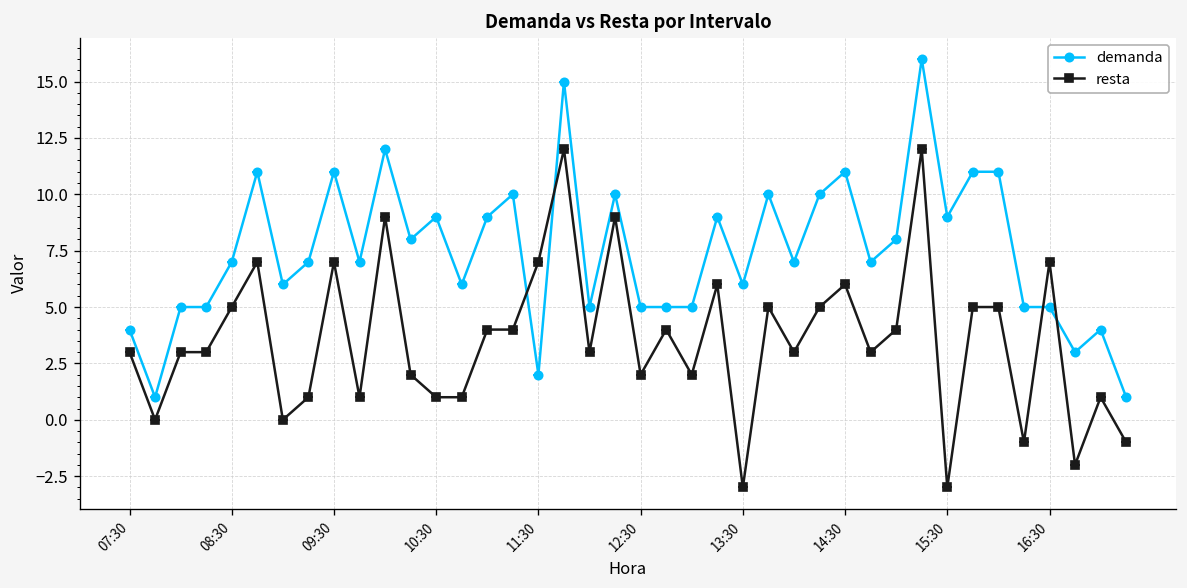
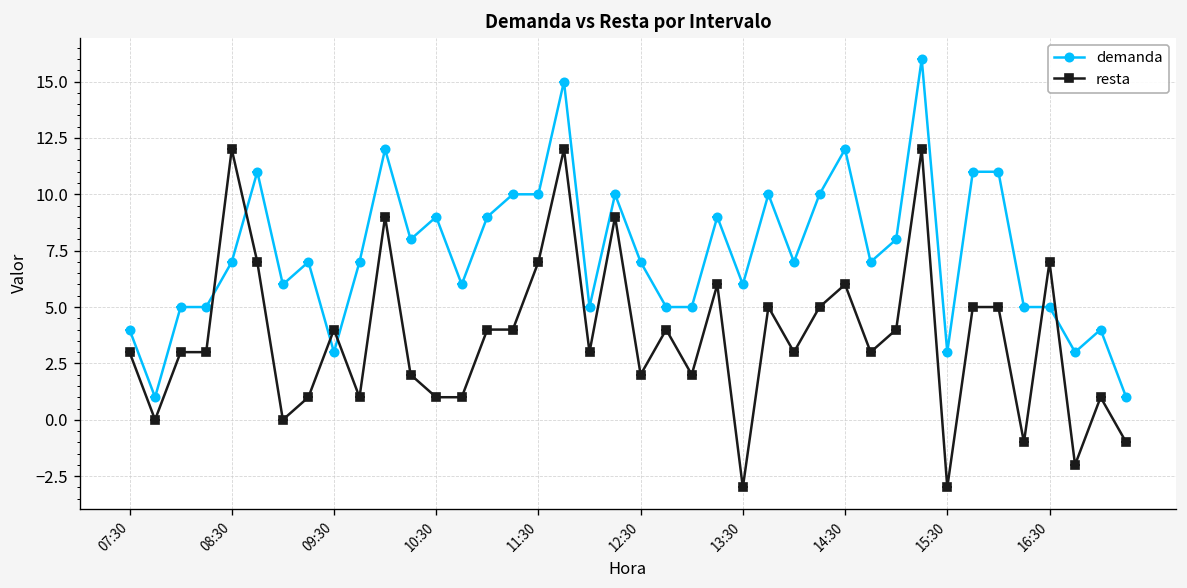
  {
    "demanda": {
      "07:30": 4,
      "08:30": 7,
-     "09:30": 11,
+     "09:30": 3,
      "10:30": 9,
-     "11:30": 2,
-     "12:30": 5,
+     "11:30": 10,
+     "12:30": 7,
      "13:30": 6,
-     "14:30": 11,
-     "15:30": 9,
+     "14:30": 12,
+     "15:30": 3,
      "16:30": 5
    },
    "resta": {
      "07:30": 3,
-     "08:30": 5,
-     "09:30": 7,
+     "08:30": 12,
+     "09:30": 4,
      "10:30": 1,
      "11:30": 7,
      "12:30": 2,
      "13:30": -3,
      "14:30": 6,
      "15:30": -3,
      "16:30": 7
    }
  }
